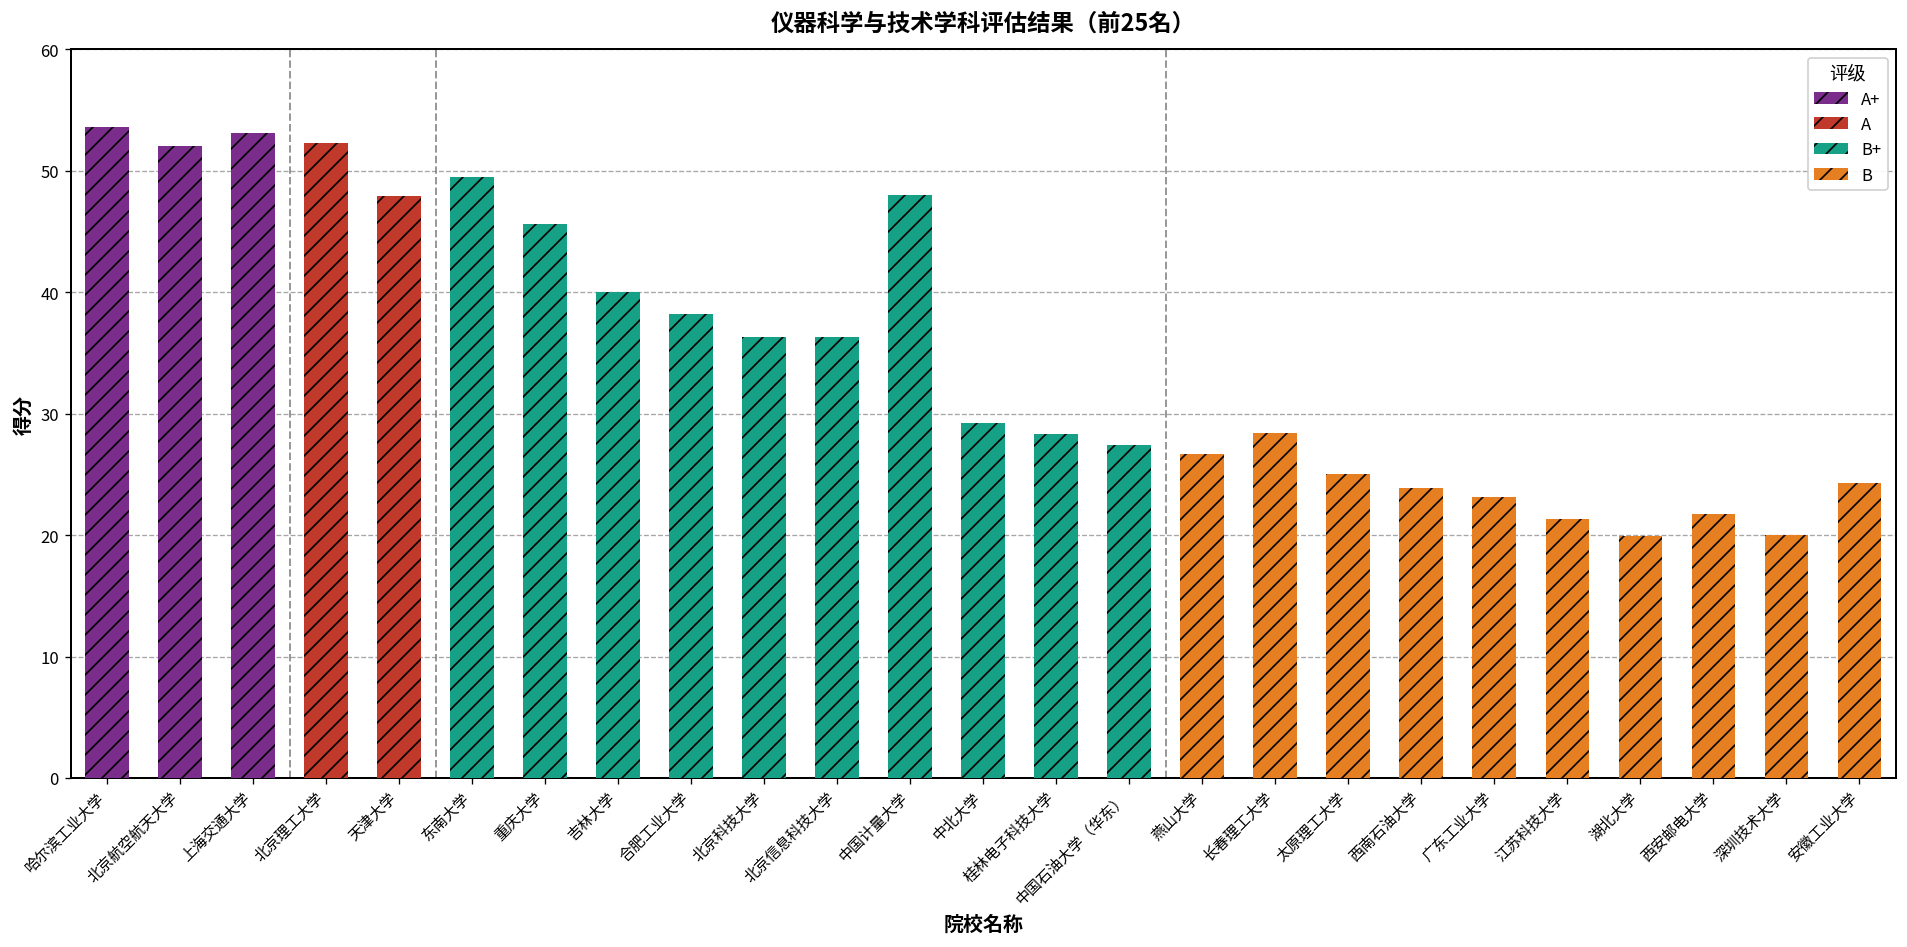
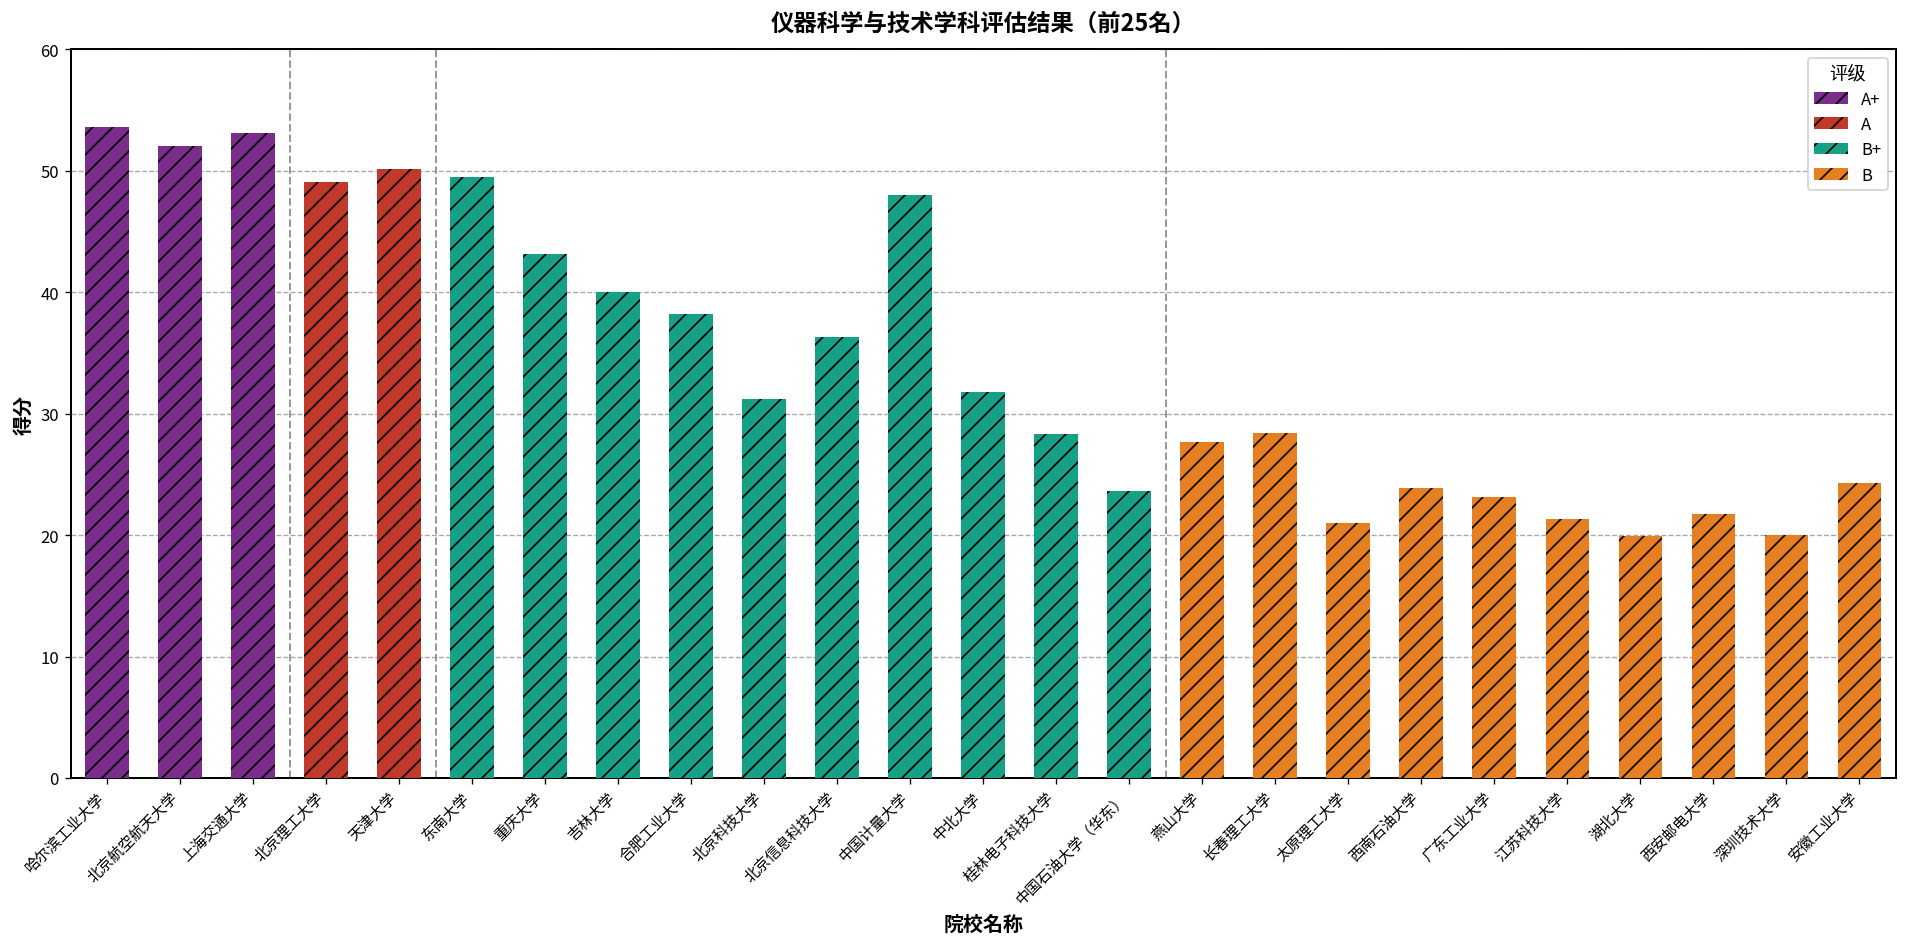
  {
    "A+": {
      "哈尔滨工业大学": 53.6,
      "北京航空航天大学": 52.0,
      "上海交通大学": 53.1
    },
    "A": {
-     "北京理工大学": 52.3,
-     "天津大学": 47.9
+     "北京理工大学": 49.1,
+     "天津大学": 50.1
    },
    "B+": {
      "东南大学": 49.5,
-     "重庆大学": 45.6,
+     "重庆大学": 43.1,
      "吉林大学": 40.0,
      "合肥工业大学": 38.2,
-     "北京科技大学": 36.3,
+     "北京科技大学": 31.2,
      "北京信息科技大学": 36.3,
      "中国计量大学": 48.0,
-     "中北大学": 29.2,
+     "中北大学": 31.8,
      "桂林电子科技大学": 28.3,
-     "中国石油大学（华东）": 27.4
+     "中国石油大学（华东）": 23.6
    },
    "B": {
-     "燕山大学": 26.7,
+     "燕山大学": 27.7,
      "长春理工大学": 28.4,
-     "太原理工大学": 25,
+     "太原理工大学": 21,
      "西南石油大学": 23.9,
      "广东工业大学": 23.1,
      "江苏科技大学": 21.3,
      "湖北大学": 19.9,
      "西安邮电大学": 21.7,
      "深圳技术大学": 20.0,
      "安徽工业大学": 24.3
    }
  }
